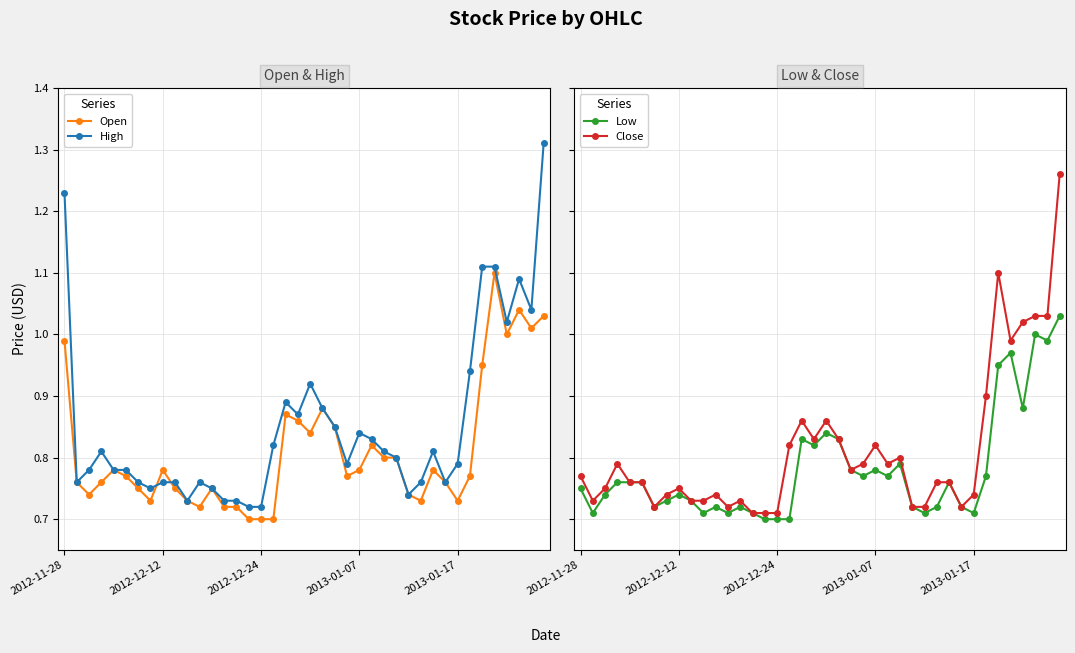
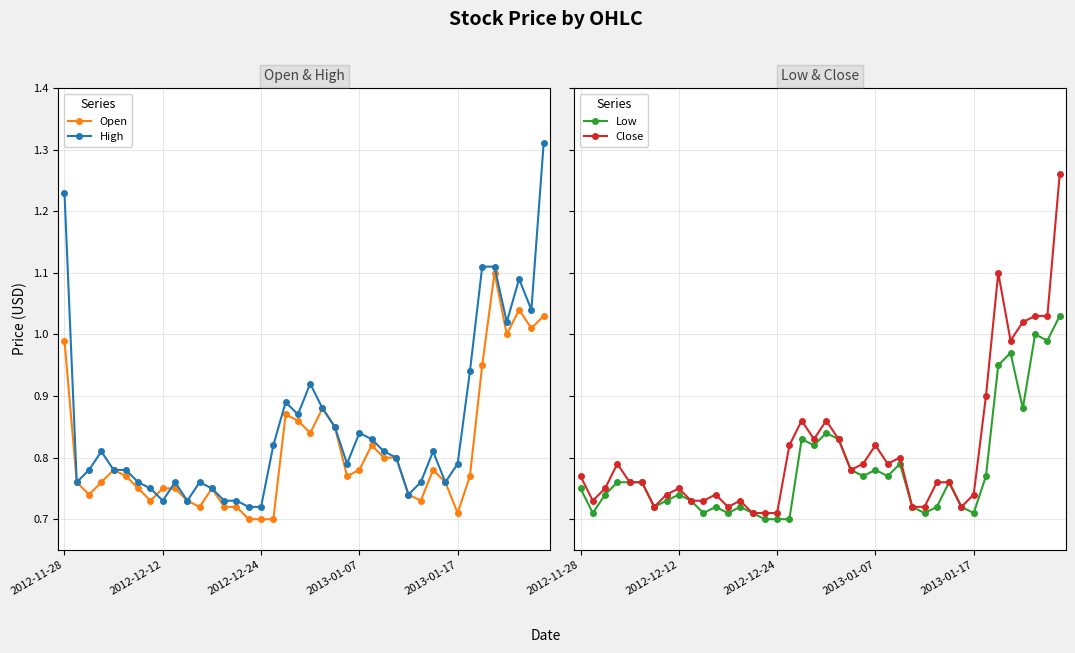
  {
    "Open & High": {
      "Open": {
        "2012-11-28": 0.99,
-       "2012-12-12": 0.78,
+       "2012-12-12": 0.75,
        "2012-12-24": 0.70,
        "2013-01-07": 0.78,
-       "2013-01-17": 0.73
+       "2013-01-17": 0.71
      },
      "High": {
        "2012-11-28": 1.23,
-       "2012-12-12": 0.76,
+       "2012-12-12": 0.73,
        "2012-12-24": 0.72,
        "2013-01-07": 0.84,
        "2013-01-17": 0.79
      }
    }
  }
